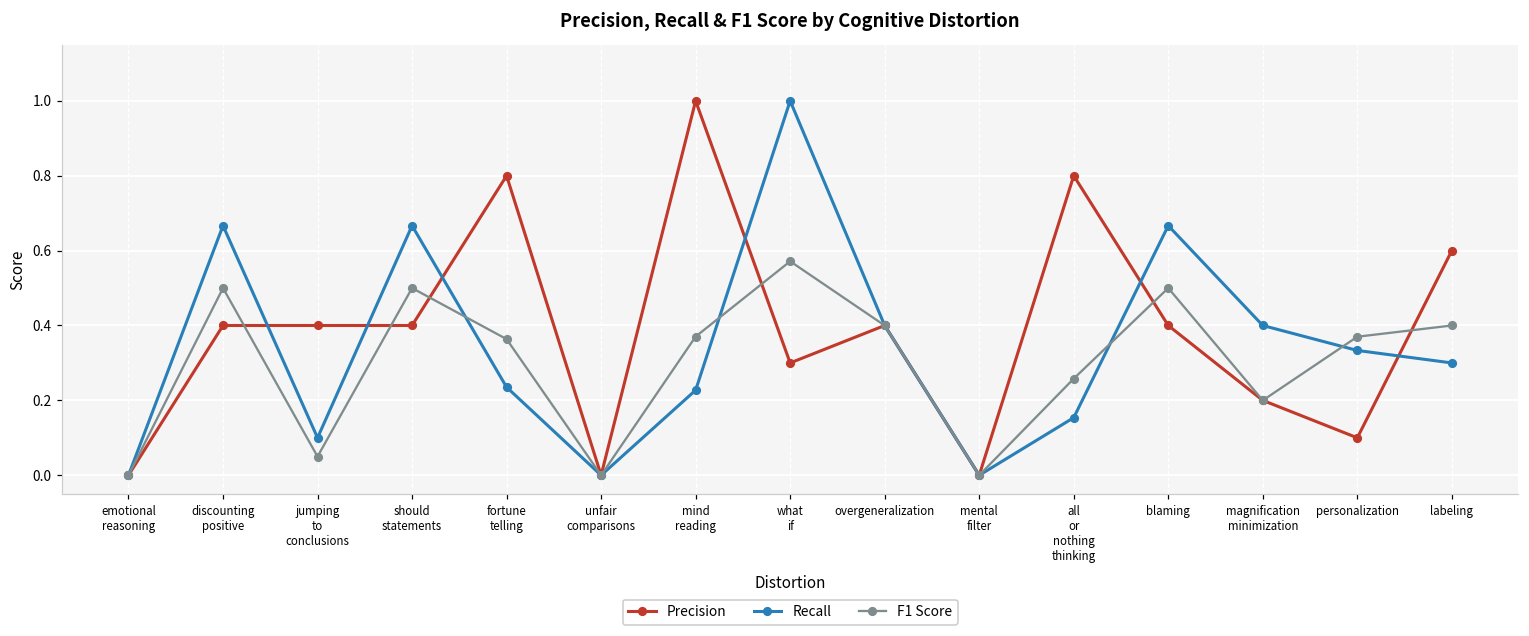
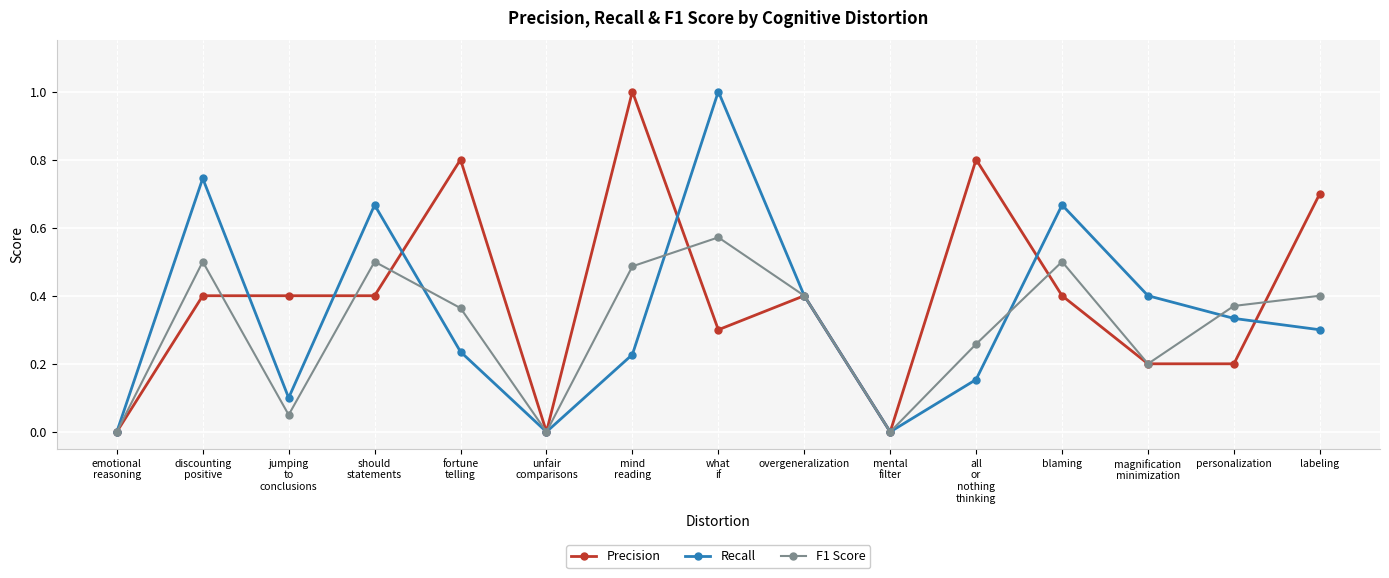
  {
    "Precision": {
      "discounting positive": 0.4,
      "jumping to conclusions": 0.4,
      "should statements": 0.4,
      "fortune telling": 0.8,
      "mind reading": 1.0,
      "what if": 0.3,
      "all or nothing thinking": 0.8,
      "blaming": 0.4,
-     "personalization": 0.1,
-     "labeling": 0.6
+     "personalization": 0.2,
+     "labeling": 0.7
    },
    "Recall": {
-     "discounting positive": 0.67,
+     "discounting positive": 0.74,
      "jumping to conclusions": 0.10,
      "should statements": 0.67,
      "fortune telling": 0.24,
      "mind reading": 0.23,
      "what if": 1.00,
      "all or nothing thinking": 0.15,
      "blaming": 0.67,
      "magnification minimization": 0.40,
      "personalization": 0.33,
      "labeling": 0.30
    },
    "F1 Score": {
      "discounting positive": 0.50,
      "jumping to conclusions": 0.05,
      "should statements": 0.50,
      "fortune telling": 0.36,
-     "mind reading": 0.37,
+     "mind reading": 0.49,
      "what if": 0.57,
      "all or nothing thinking": 0.26,
      "blaming": 0.50,
      "personalization": 0.37,
      "labeling": 0.40
    }
  }
